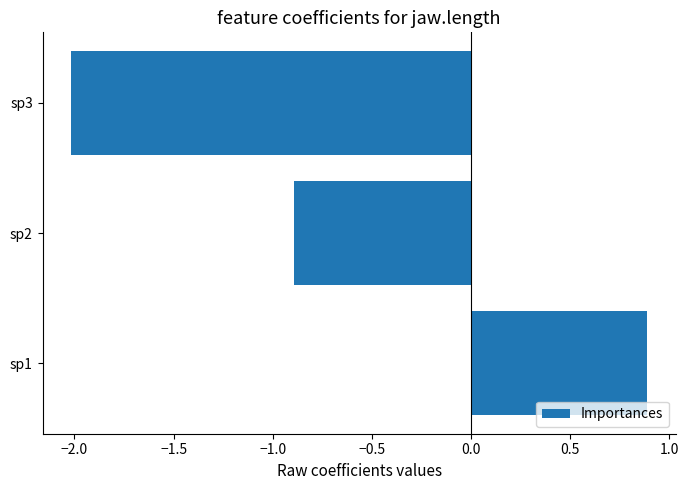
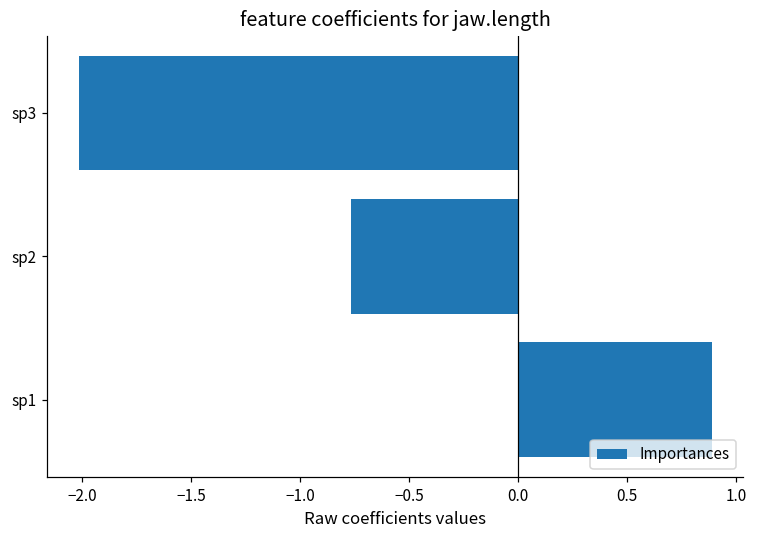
  {
    "sp3": -2.02,
-   "sp2": -0.89,
+   "sp2": -0.76,
    "sp1": 0.89
  }
